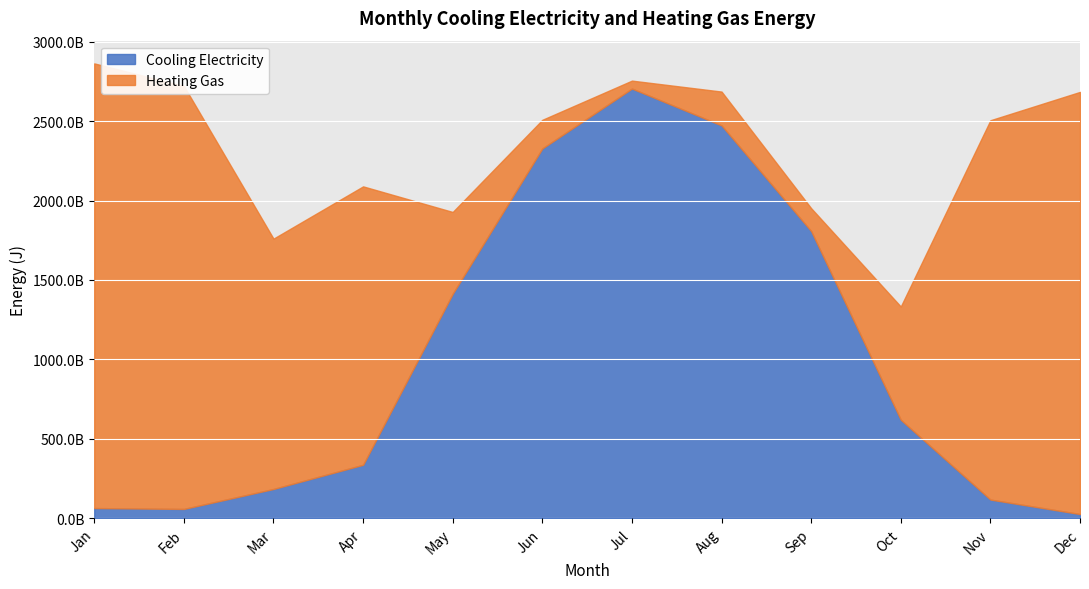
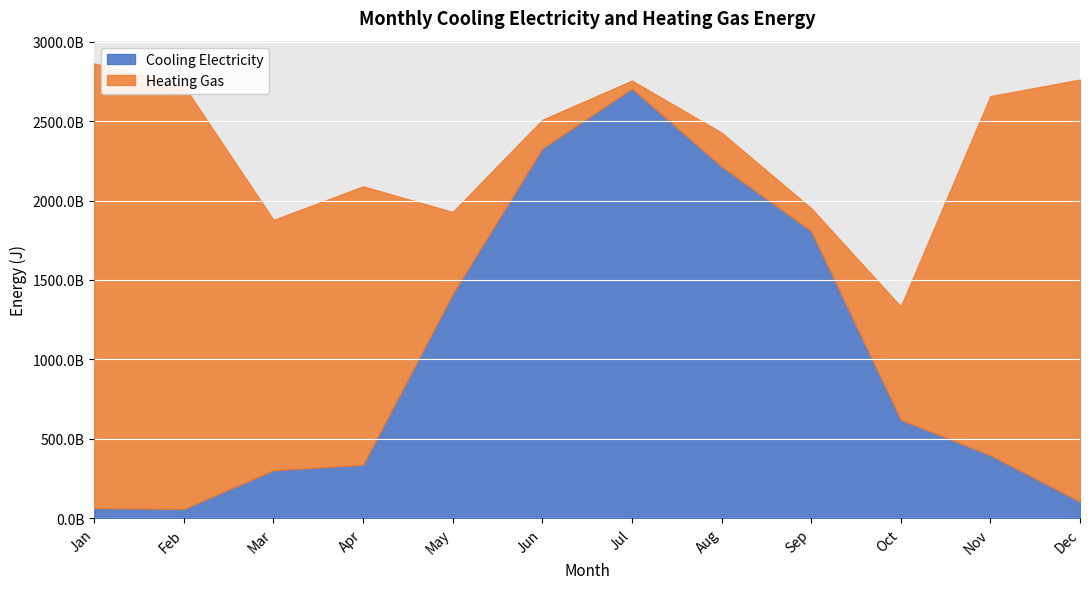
  {
    "Cooling Electricity": {
      "Jan": 60000000000,
      "Feb": 60000000000,
-     "Mar": 180000000000,
+     "Mar": 300000000000,
      "Apr": 340000000000,
      "May": 1410000000000,
      "Jun": 2330000000000,
      "Jul": 2700000000000,
-     "Aug": 2470000000000,
+     "Aug": 2210000000000,
      "Sep": 1810000000000,
      "Oct": 620000000000,
-     "Nov": 120000000000,
-     "Dec": 30000000000
+     "Nov": 400000000000,
+     "Dec": 100000000000
    },
    "Heating Gas": {
      "Jan": 2800000000000,
      "Mar": 1580000000000,
      "Apr": 1750000000000,
      "May": 520000000000,
      "Jun": 180000000000,
      "Jul": 50000000000,
      "Aug": 210000000000,
      "Sep": 140000000000,
      "Oct": 710000000000,
-     "Nov": 2390000000000,
+     "Nov": 2260000000000,
      "Dec": 2660000000000
    }
  }
